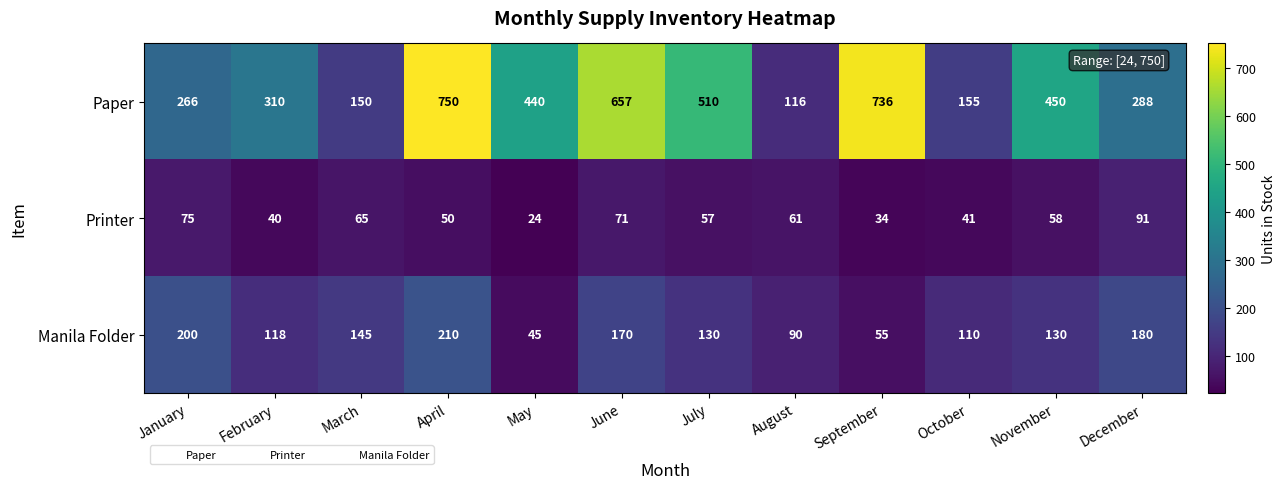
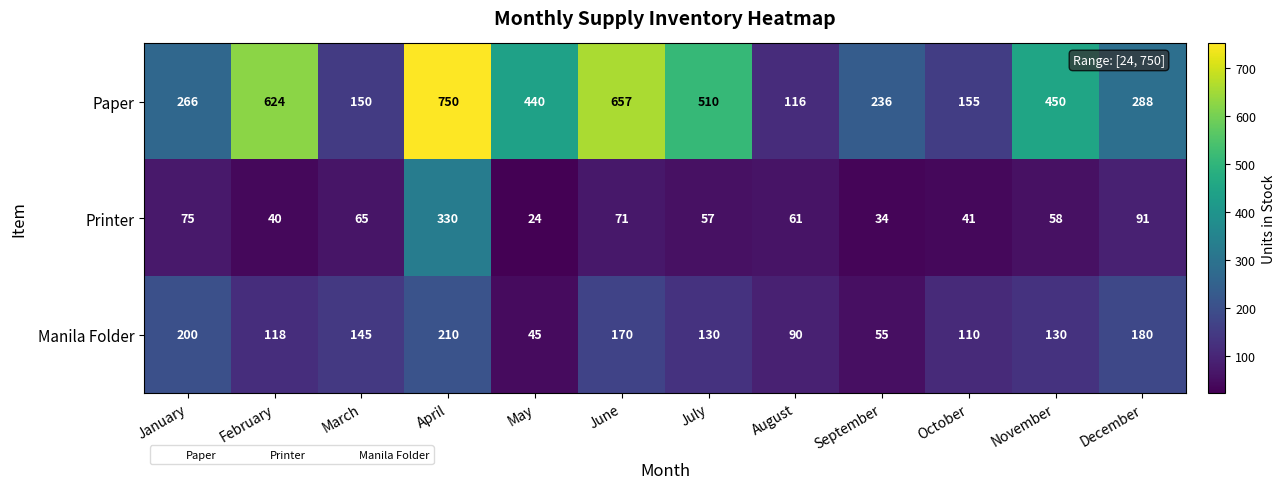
  {
    "Paper": {
      "January": 266,
-     "February": 310,
+     "February": 624,
      "March": 150,
      "April": 750,
      "May": 440,
      "June": 657,
      "July": 510,
      "August": 116,
-     "September": 736,
+     "September": 236,
      "October": 155,
      "November": 450,
      "December": 288
    },
    "Printer": {
      "January": 75,
      "February": 40,
      "March": 65,
-     "April": 50,
+     "April": 330,
      "May": 24,
      "June": 71,
      "July": 57,
      "August": 61,
      "September": 34,
      "October": 41,
      "November": 58,
      "December": 91
    },
    "Manila Folder": {
      "January": 200,
      "February": 118,
      "March": 145,
      "April": 210,
      "May": 45,
      "June": 170,
      "July": 130,
      "August": 90,
      "September": 55,
      "October": 110,
      "November": 130,
      "December": 180
    }
  }
